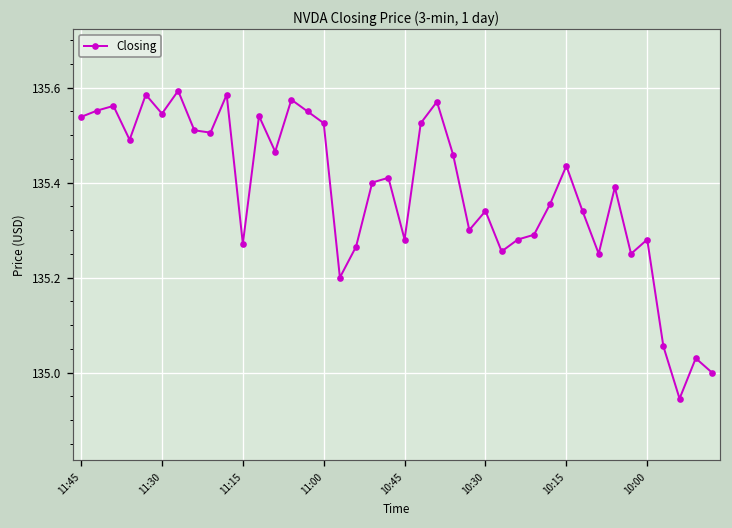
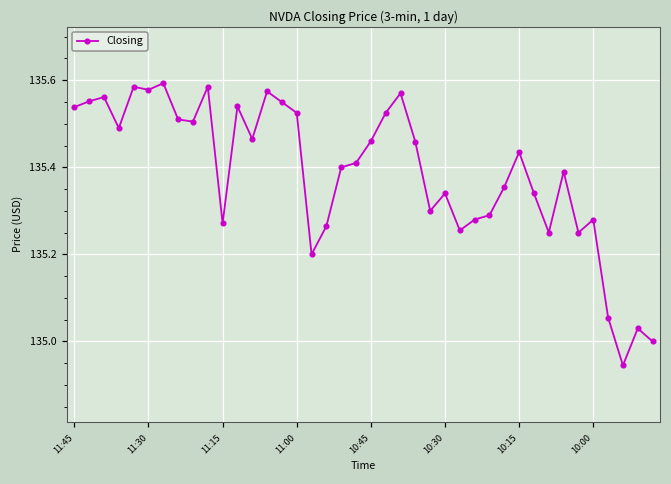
  {
    "11:45": 135.54,
-   "11:30": 135.55,
+   "11:30": 135.58,
    "11:15": 135.27,
    "11:00": 135.53,
-   "10:45": 135.28,
+   "10:45": 135.46,
    "10:30": 135.34,
    "10:15": 135.44,
    "10:00": 135.28
  }
